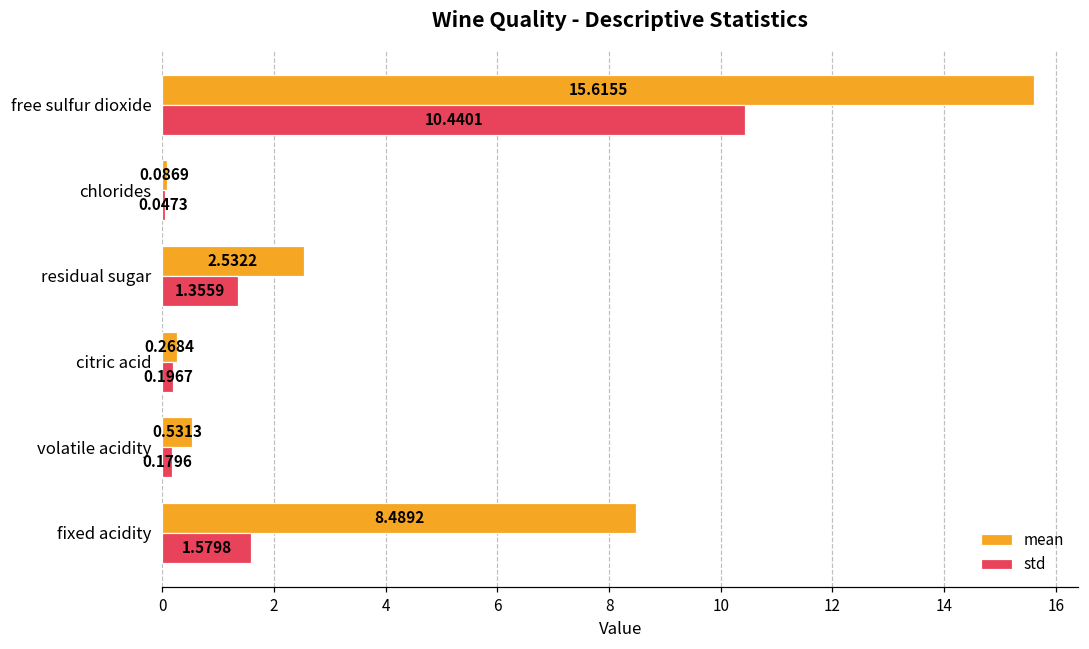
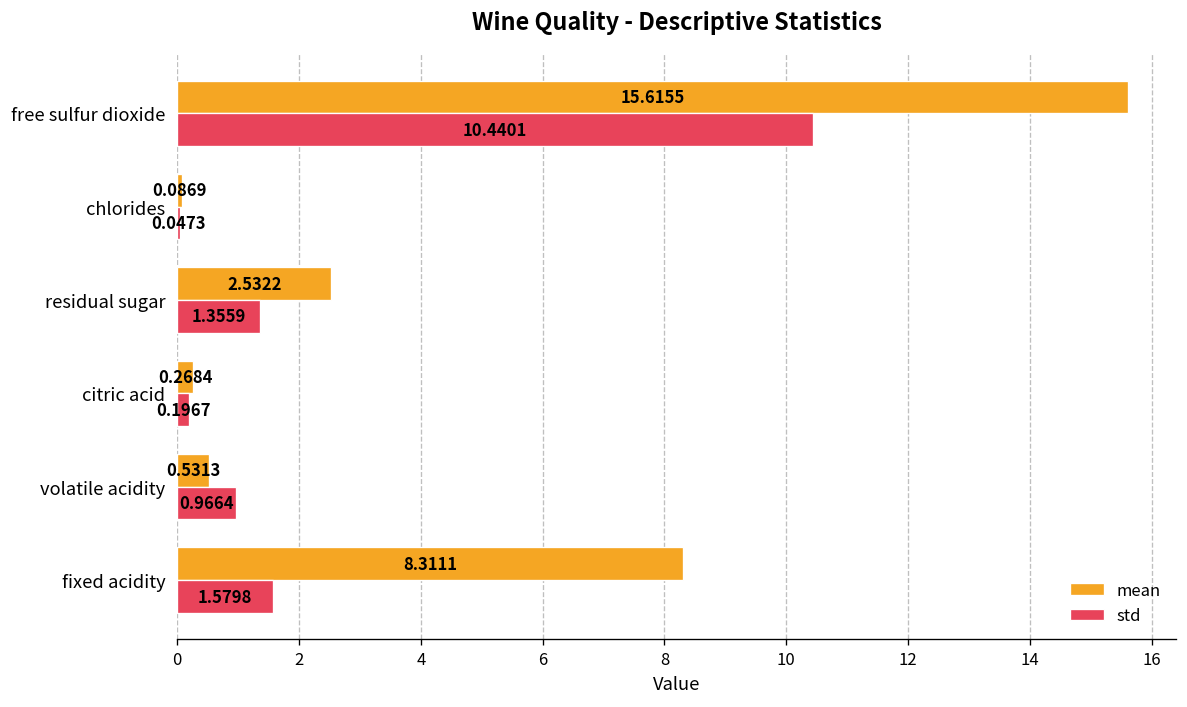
  {
    "mean": {
      "free sulfur dioxide": 15.6155,
      "chlorides": 0.0869,
      "residual sugar": 2.5322,
      "citric acid": 0.2684,
      "volatile acidity": 0.5313,
-     "fixed acidity": 8.4892
+     "fixed acidity": 8.3111
    },
    "std": {
      "free sulfur dioxide": 10.4401,
      "chlorides": 0.0473,
      "residual sugar": 1.3559,
      "citric acid": 0.1967,
-     "volatile acidity": 0.1796,
+     "volatile acidity": 0.9664,
      "fixed acidity": 1.5798
    }
  }
